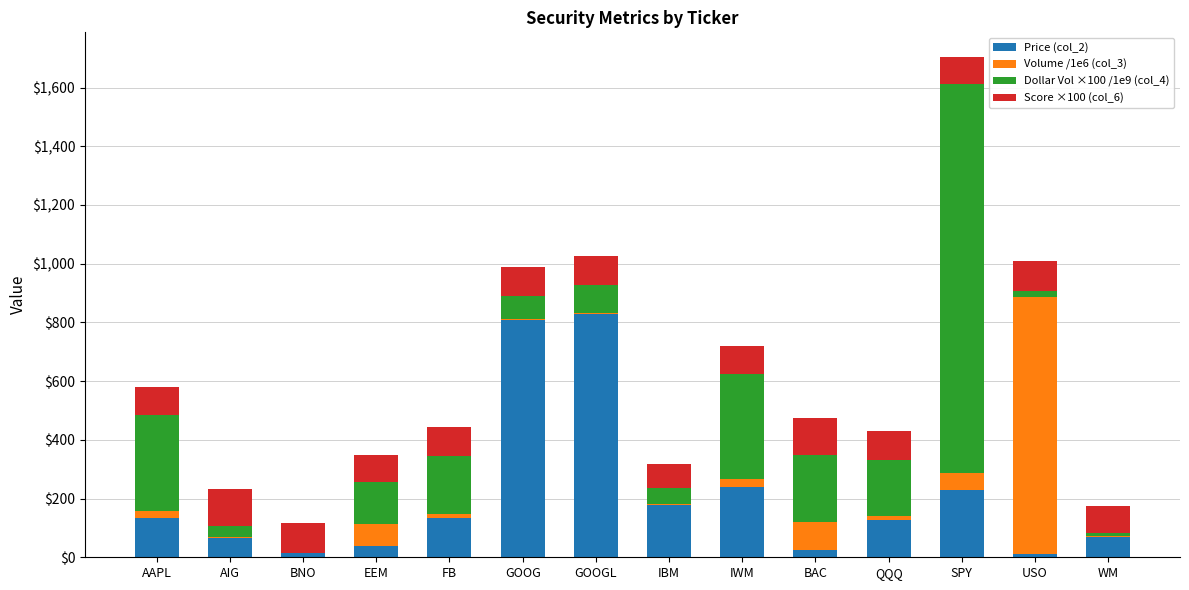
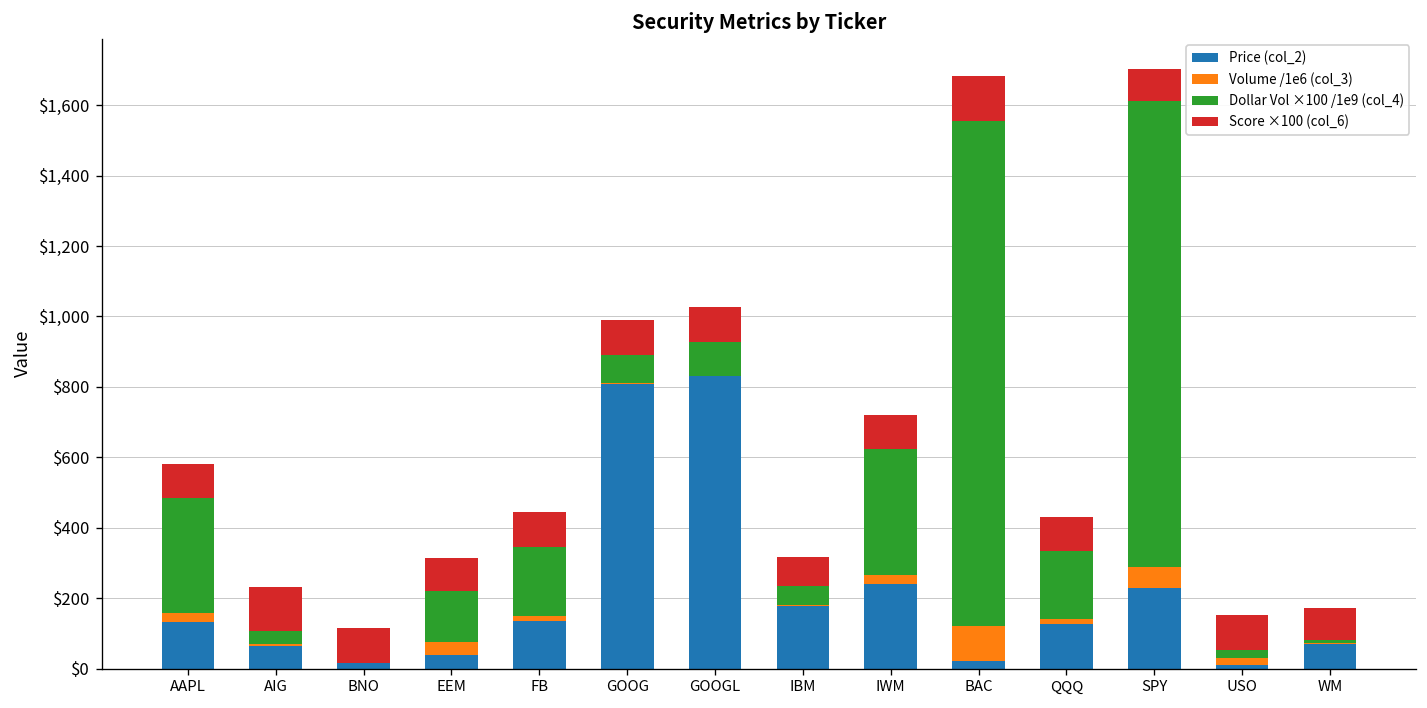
  {
    "Price (col_2)": {
      "AAPL": "$130",
      "AIG": "$70",
      "BNO": "$20",
      "EEM": "$40",
      "FB": "$130",
      "GOOG": "$810",
      "GOOGL": "$830",
      "IBM": "$180",
      "IWM": "$240",
      "BAC": "$20",
      "QQQ": "$130",
      "SPY": "$230",
      "USO": "$10",
      "WM": "$70"
    },
    "Volume /1e6 (col_3)": {
      "AAPL": "$20",
-     "EEM": "$70",
+     "EEM": "$40",
      "FB": "$10",
      "IWM": "$30",
      "BAC": "$100",
      "QQQ": "$20",
      "SPY": "$60",
-     "USO": "$870"
+     "USO": "$20"
    },
    "Dollar Vol ×100 /1e9 (col_4)": {
      "AAPL": "$330",
      "AIG": "$40",
      "EEM": "$140",
      "FB": "$200",
      "GOOG": "$80",
      "GOOGL": "$100",
      "IBM": "$50",
      "IWM": "$360",
-     "BAC": "$230",
+     "BAC": "$1,430",
      "QQQ": "$190",
      "SPY": "$1,320",
      "USO": "$20",
      "WM": "$10"
    },
    "Score ×100 (col_6)": {
      "AAPL": "$90",
      "AIG": "$130",
      "BNO": "$100",
      "EEM": "$90",
      "FB": "$100",
      "GOOG": "$100",
      "GOOGL": "$100",
      "IBM": "$80",
      "IWM": "$90",
      "BAC": "$130",
      "QQQ": "$100",
      "SPY": "$90",
      "USO": "$100",
      "WM": "$90"
    }
  }
